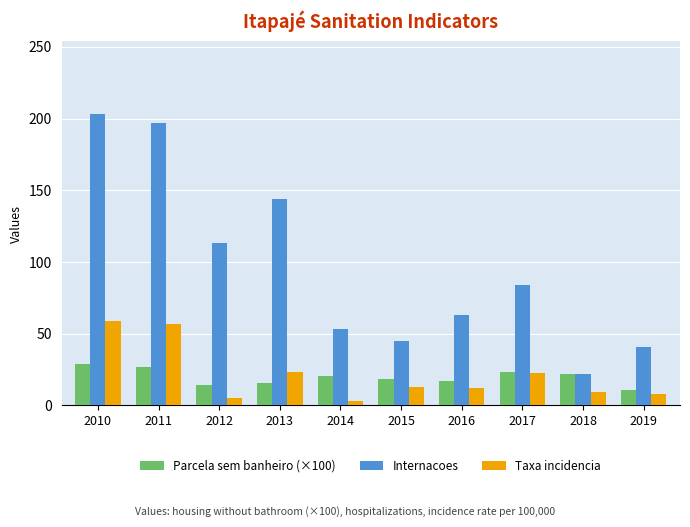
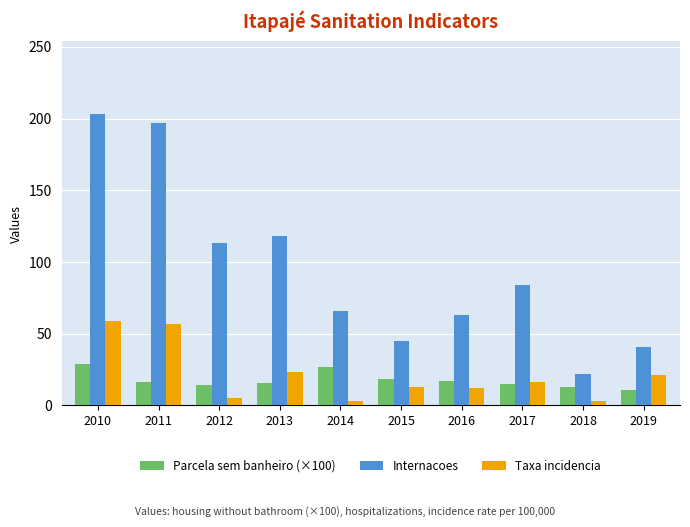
  {
    "Parcela sem banheiro (×100)": {
      "2010": 28,
-     "2011": 27,
+     "2011": 16,
      "2012": 14,
      "2013": 16,
-     "2014": 21,
+     "2014": 27,
      "2015": 19,
      "2016": 17,
-     "2017": 23,
-     "2018": 22,
+     "2017": 15,
+     "2018": 13,
      "2019": 11
    },
    "Internacoes": {
      "2010": 203,
      "2011": 197,
      "2012": 113,
-     "2013": 144,
-     "2014": 53,
+     "2013": 118,
+     "2014": 66,
      "2015": 45,
      "2016": 63,
      "2017": 84,
      "2018": 22,
      "2019": 41
    },
    "Taxa incidencia": {
      "2010": 59,
      "2011": 57,
      "2012": 5,
      "2013": 24,
      "2014": 3,
      "2015": 13,
      "2016": 12,
-     "2017": 22,
-     "2018": 9,
-     "2019": 8
+     "2017": 16,
+     "2018": 3,
+     "2019": 21
    }
  }
